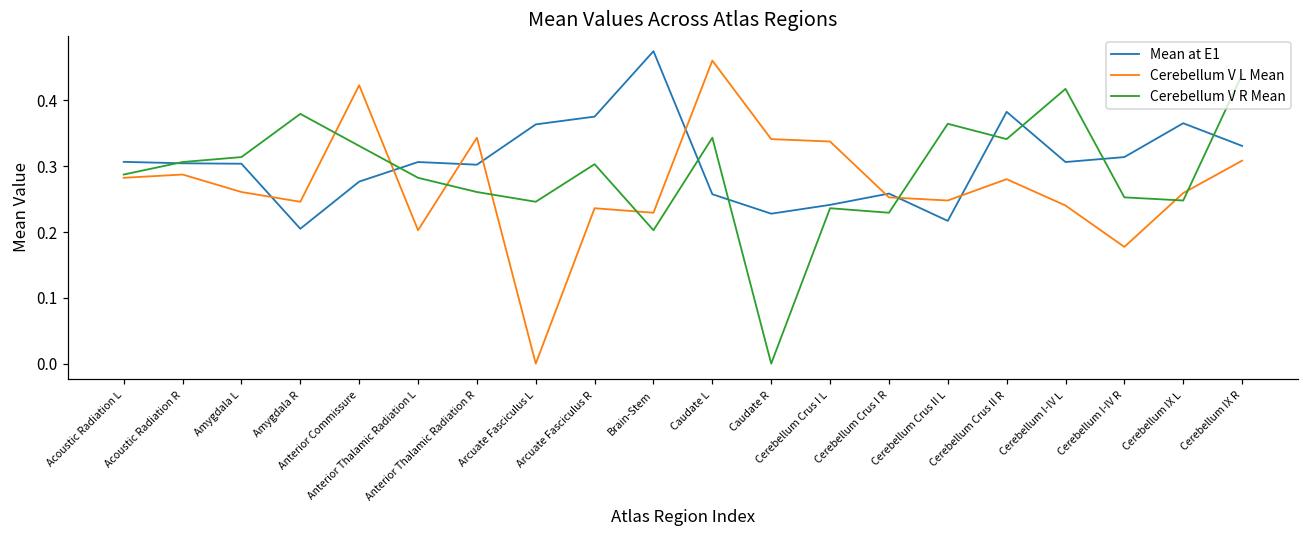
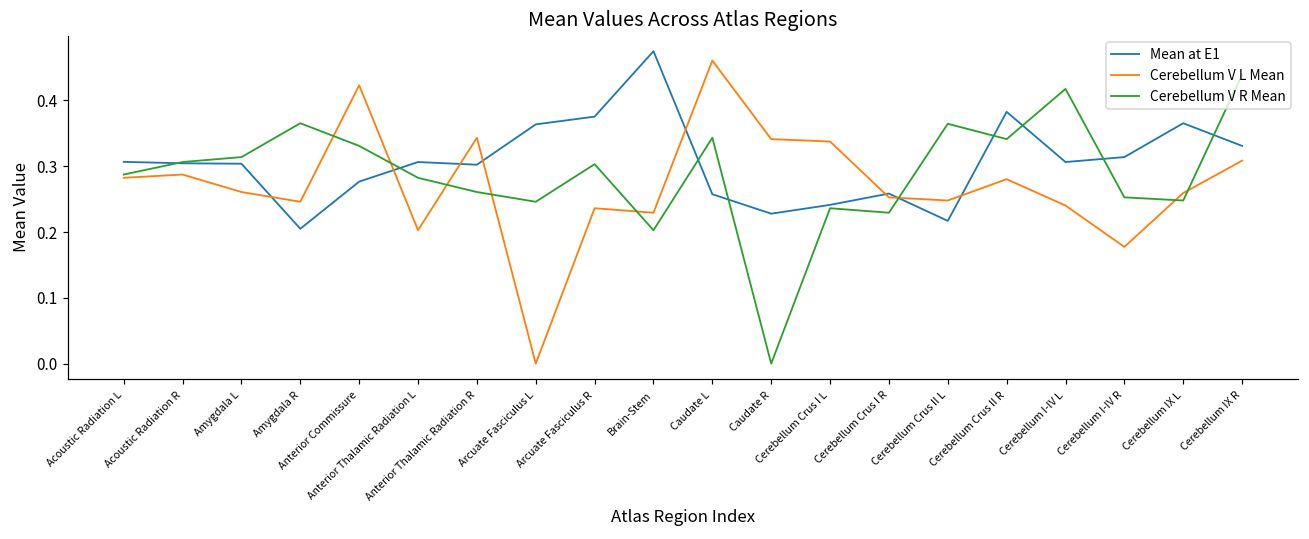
  {
    "Mean at E1": {
      "Acoustic Radiation L": 0.31,
      "Amygdala L": 0.30,
      "Amygdala R": 0.20,
      "Anterior Commissure": 0.28,
      "Anterior Thalamic Radiation L": 0.31,
      "Anterior Thalamic Radiation R": 0.30,
      "Arcuate Fasciculus L": 0.36,
      "Arcuate Fasciculus R": 0.38,
      "Brain-Stem": 0.47,
      "Caudate L": 0.26,
      "Caudate R": 0.23,
      "Cerebellum Crus I L": 0.24,
      "Cerebellum Crus I R": 0.26,
      "Cerebellum Crus II L": 0.22,
      "Cerebellum Crus II R": 0.38,
      "Cerebellum I-IV L": 0.31,
      "Cerebellum I-IV R": 0.31,
      "Cerebellum IX L": 0.37,
      "Cerebellum IX R": 0.33
    },
    "Cerebellum V L Mean": {
      "Acoustic Radiation L": 0.28,
      "Acoustic Radiation R": 0.29,
      "Amygdala L": 0.26,
      "Amygdala R": 0.25,
      "Anterior Commissure": 0.42,
      "Anterior Thalamic Radiation L": 0.20,
      "Anterior Thalamic Radiation R": 0.34,
      "Arcuate Fasciculus L": 0.00,
      "Arcuate Fasciculus R": 0.24,
      "Brain-Stem": 0.23,
      "Caudate L": 0.46,
      "Caudate R": 0.34,
      "Cerebellum Crus I L": 0.34,
      "Cerebellum Crus I R": 0.25,
      "Cerebellum Crus II L": 0.25,
      "Cerebellum Crus II R": 0.28,
      "Cerebellum I-IV L": 0.24,
      "Cerebellum I-IV R": 0.18,
      "Cerebellum IX L": 0.26,
      "Cerebellum IX R": 0.31
    },
    "Cerebellum V R Mean": {
      "Acoustic Radiation L": 0.29,
      "Amygdala L": 0.31,
-     "Amygdala R": 0.38,
+     "Amygdala R": 0.37,
      "Anterior Commissure": 0.33,
      "Anterior Thalamic Radiation L": 0.28,
      "Anterior Thalamic Radiation R": 0.26,
      "Arcuate Fasciculus L": 0.25,
      "Arcuate Fasciculus R": 0.30,
      "Brain-Stem": 0.20,
      "Caudate L": 0.34,
      "Caudate R": 0.00,
      "Cerebellum Crus I L": 0.24,
      "Cerebellum Crus I R": 0.23,
      "Cerebellum Crus II L": 0.36,
      "Cerebellum Crus II R": 0.34,
      "Cerebellum I-IV L": 0.42,
      "Cerebellum I-IV R": 0.25,
      "Cerebellum IX L": 0.25
    }
  }
